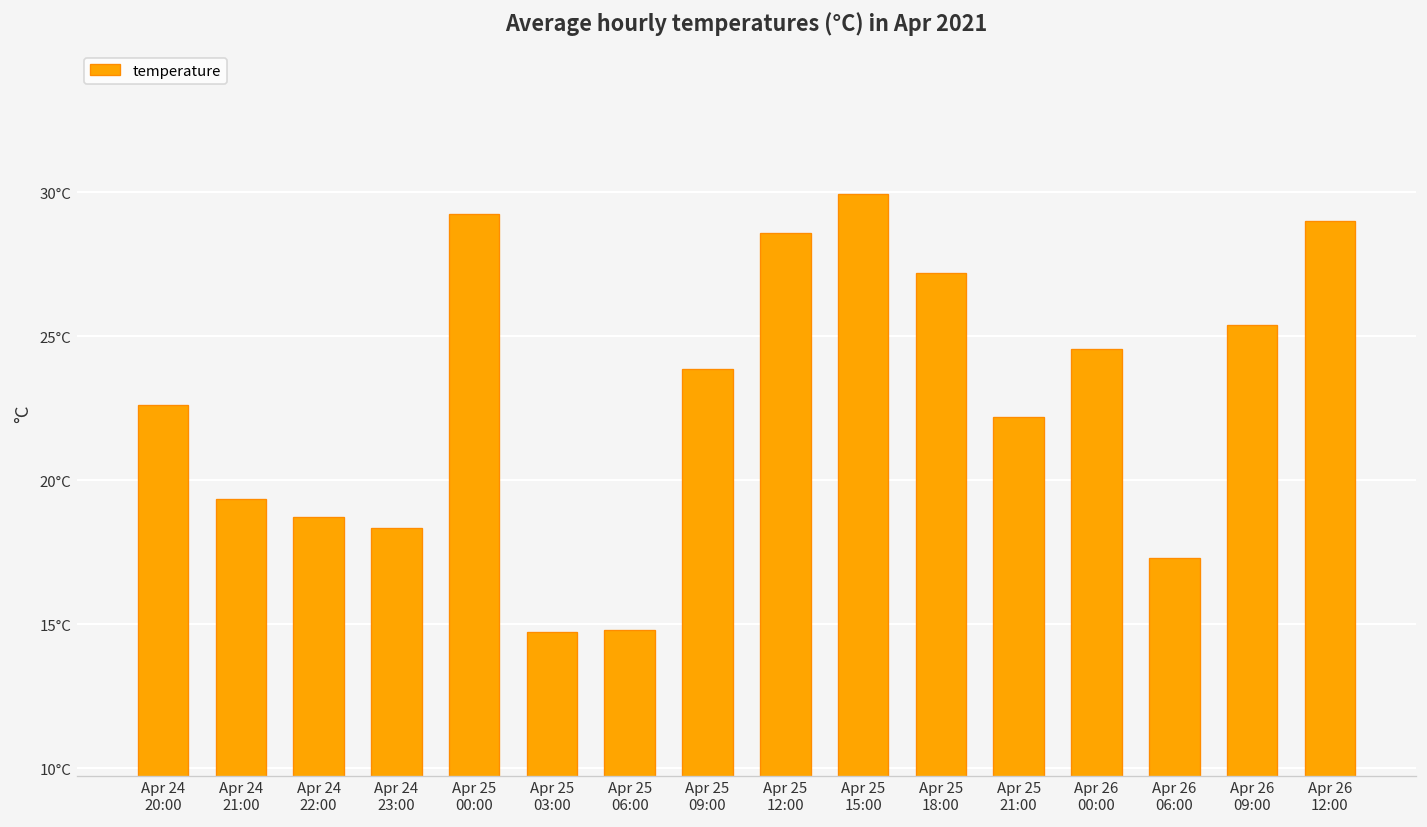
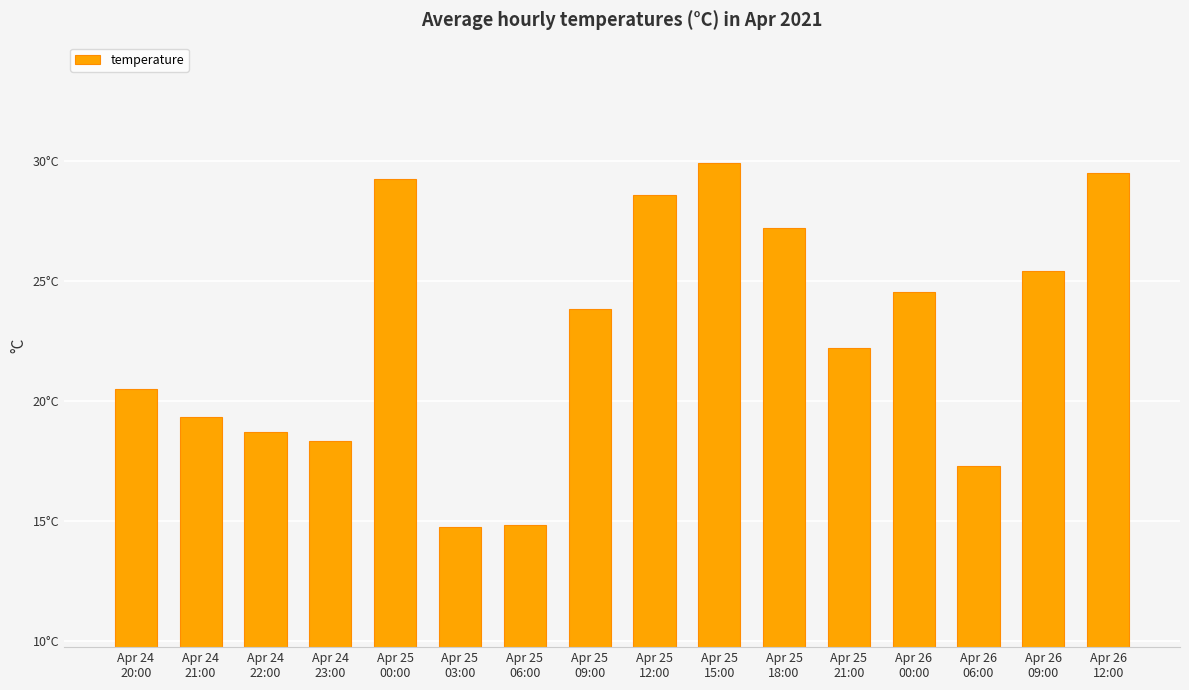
  {
-   "Apr 24 20:00": "22.6°C",
+   "Apr 24 20:00": "20.5°C",
    "Apr 24 21:00": "19.3°C",
    "Apr 24 22:00": "18.7°C",
    "Apr 24 23:00": "18.3°C",
    "Apr 25 00:00": "29.2°C",
    "Apr 25 03:00": "14.8°C",
    "Apr 25 06:00": "14.8°C",
    "Apr 25 09:00": "23.9°C",
    "Apr 25 12:00": "28.6°C",
    "Apr 25 15:00": "29.9°C",
    "Apr 25 18:00": "27.2°C",
    "Apr 25 21:00": "22.2°C",
    "Apr 26 00:00": "24.6°C",
    "Apr 26 06:00": "17.3°C",
    "Apr 26 09:00": "25.4°C",
-   "Apr 26 12:00": "29.0°C"
+   "Apr 26 12:00": "29.5°C"
  }
